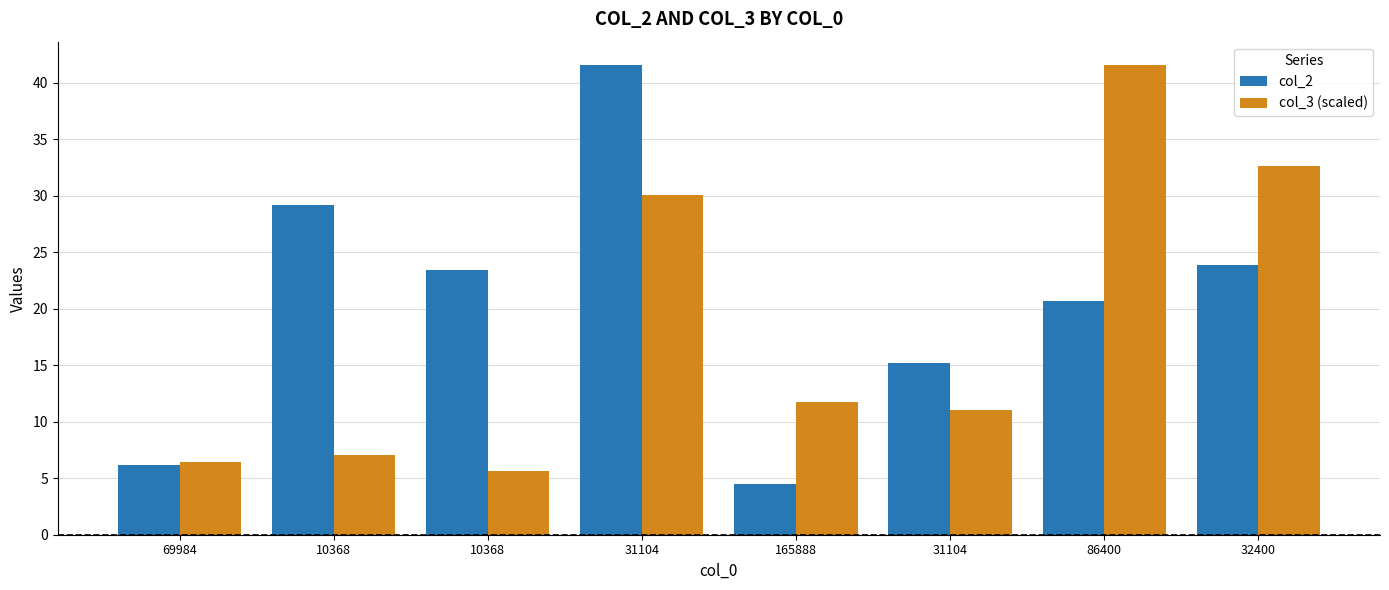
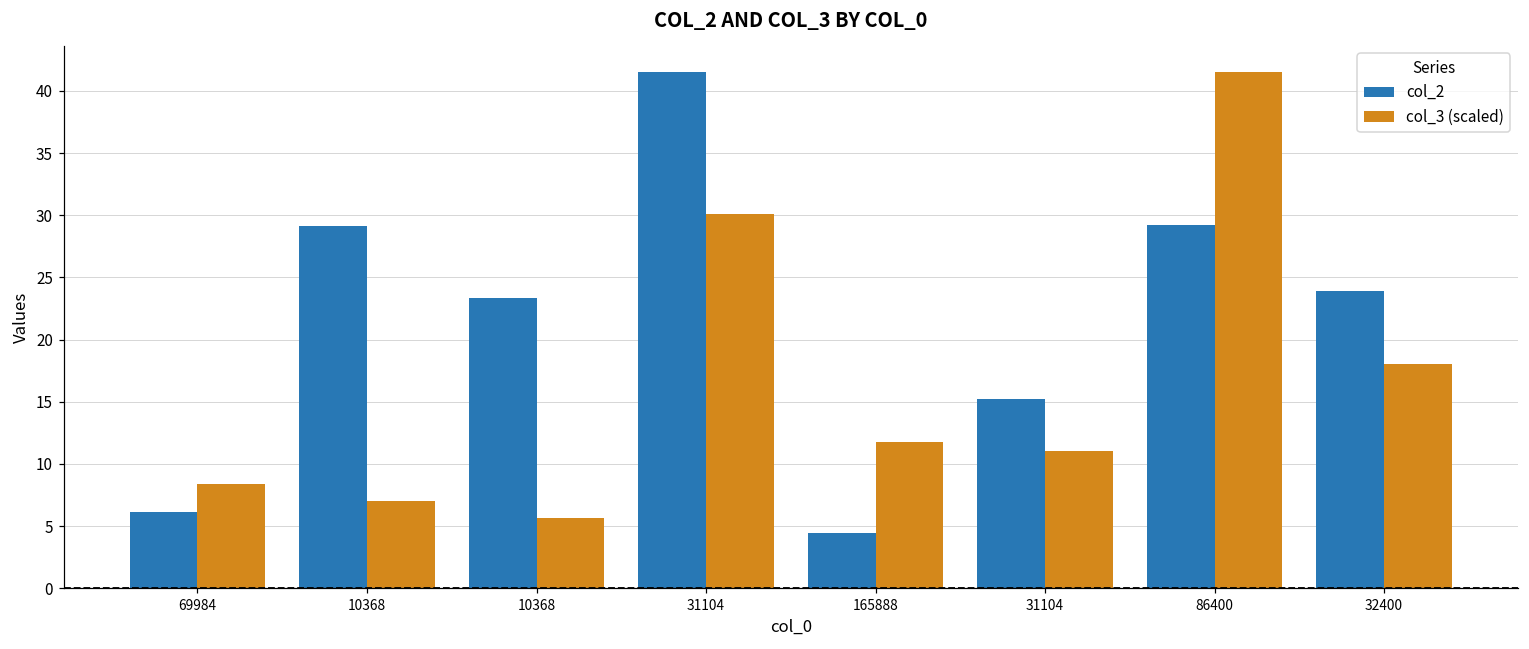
  {
    "col_2": {
      "69984": 6.1,
      "165888": 4.5,
-     "86400": 20.7,
+     "86400": 29.2,
      "32400": 23.9
    },
    "col_3 (scaled)": {
-     "69984": 6.4,
+     "69984": 8.3,
      "165888": 11.8,
      "86400": 41.6,
-     "32400": 32.6
+     "32400": 18.0
    }
  }
